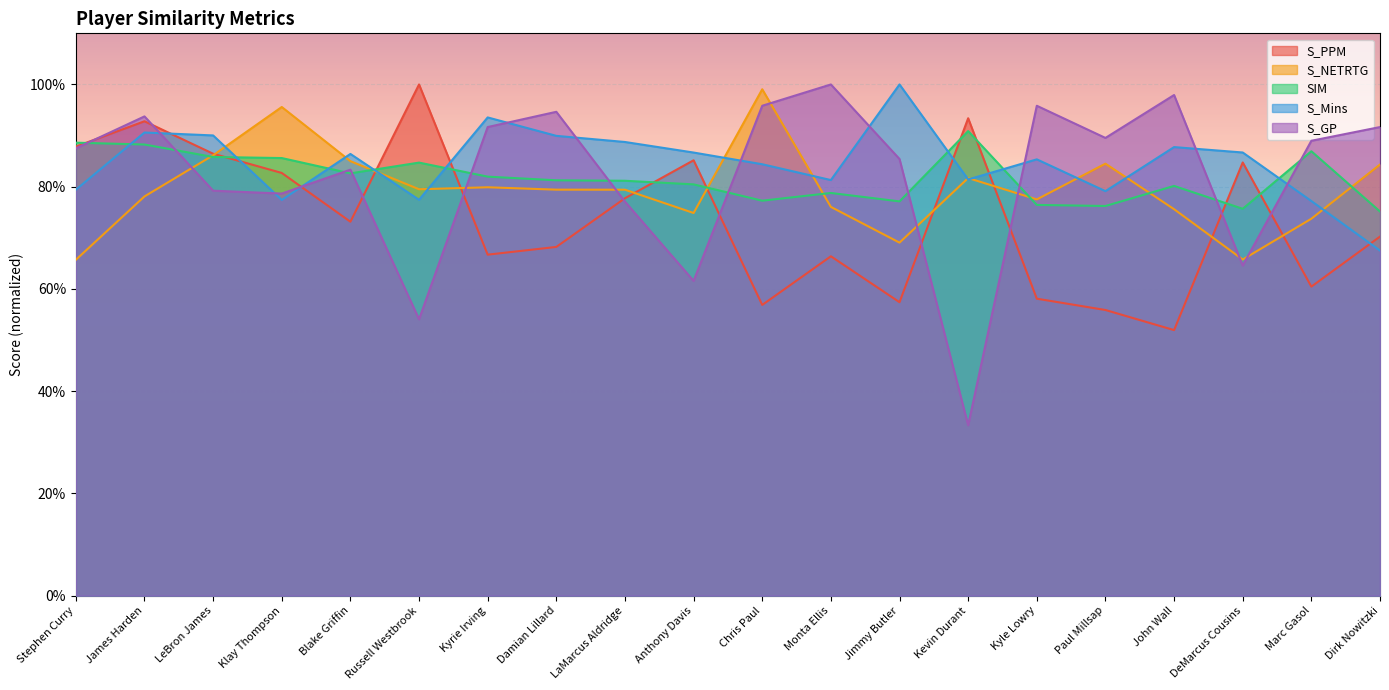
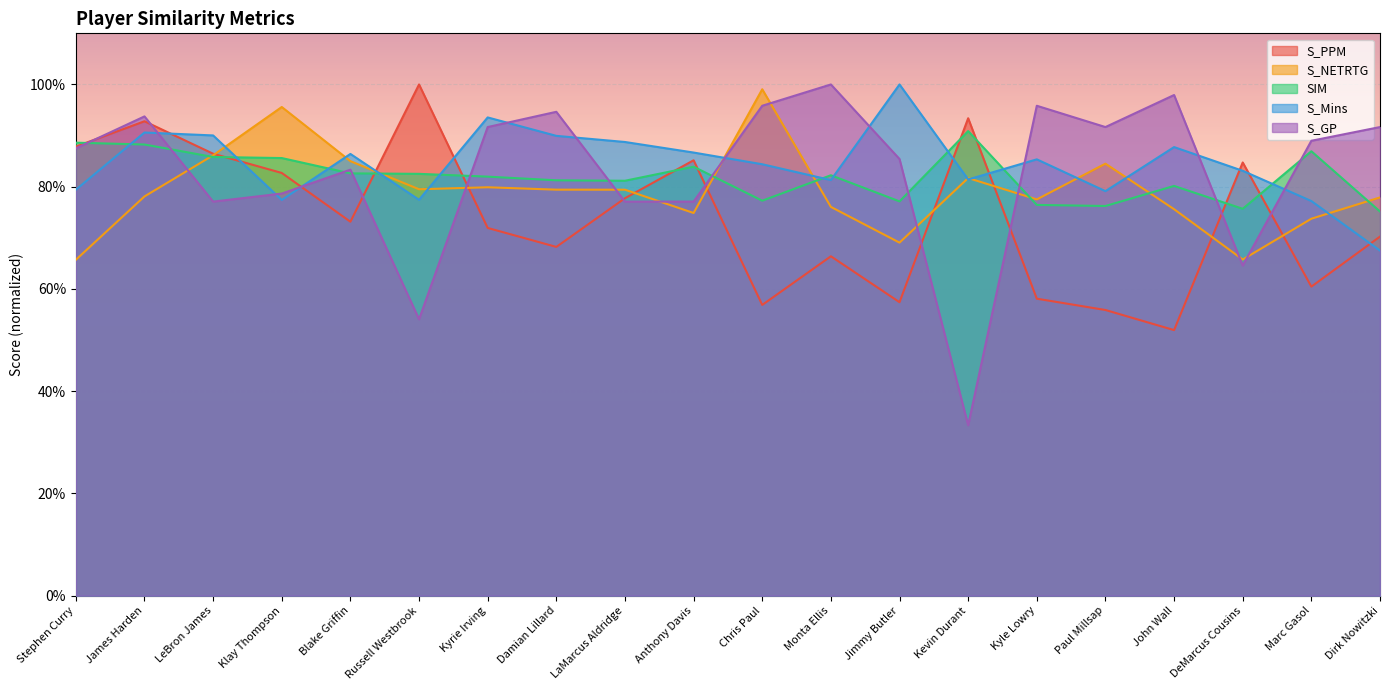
  {
    "S_PPM": {
      "James Harden": "93%",
      "Klay Thompson": "83%",
      "Blake Griffin": "73%",
      "Russell Westbrook": "100%",
-     "Kyrie Irving": "67%",
+     "Kyrie Irving": "72%",
      "Damian Lillard": "68%",
      "LaMarcus Aldridge": "78%",
      "Anthony Davis": "85%",
      "Chris Paul": "57%",
      "Monta Ellis": "66%",
      "Jimmy Butler": "57%",
      "Kevin Durant": "93%",
      "Kyle Lowry": "58%",
      "Paul Millsap": "56%",
      "John Wall": "52%",
      "DeMarcus Cousins": "85%",
      "Marc Gasol": "60%",
      "Dirk Nowitzki": "70%"
    },
    "S_NETRTG": {
      "Stephen Curry": "66%",
      "James Harden": "78%",
      "Klay Thompson": "96%",
      "Blake Griffin": "85%",
      "Russell Westbrook": "79%",
      "Kyrie Irving": "80%",
      "Damian Lillard": "79%",
      "LaMarcus Aldridge": "79%",
      "Anthony Davis": "75%",
      "Chris Paul": "99%",
      "Monta Ellis": "76%",
      "Jimmy Butler": "69%",
      "Kyle Lowry": "78%",
      "Paul Millsap": "85%",
      "John Wall": "76%",
      "DeMarcus Cousins": "66%",
      "Marc Gasol": "74%",
-     "Dirk Nowitzki": "84%"
+     "Dirk Nowitzki": "78%"
    },
    "SIM": {
      "Stephen Curry": "89%",
      "James Harden": "88%",
      "Klay Thompson": "86%",
      "Blake Griffin": "83%",
-     "Russell Westbrook": "85%",
+     "Russell Westbrook": "83%",
      "Kyrie Irving": "82%",
      "Damian Lillard": "81%",
      "LaMarcus Aldridge": "81%",
-     "Anthony Davis": "80%",
+     "Anthony Davis": "84%",
      "Chris Paul": "77%",
-     "Monta Ellis": "79%",
+     "Monta Ellis": "82%",
      "Jimmy Butler": "77%",
      "Kevin Durant": "91%",
      "Kyle Lowry": "76%",
      "Paul Millsap": "76%",
      "John Wall": "80%",
      "DeMarcus Cousins": "76%",
      "Marc Gasol": "87%",
      "Dirk Nowitzki": "75%"
    },
    "S_Mins": {
      "Stephen Curry": "79%",
      "James Harden": "91%",
      "LeBron James": "90%",
      "Klay Thompson": "77%",
      "Blake Griffin": "86%",
      "Russell Westbrook": "77%",
      "Kyrie Irving": "94%",
      "Damian Lillard": "90%",
      "LaMarcus Aldridge": "89%",
      "Anthony Davis": "87%",
      "Chris Paul": "84%",
      "Monta Ellis": "81%",
      "Jimmy Butler": "100%",
      "Kyle Lowry": "85%",
      "Paul Millsap": "79%",
      "John Wall": "88%",
-     "DeMarcus Cousins": "87%",
+     "DeMarcus Cousins": "83%",
      "Marc Gasol": "77%",
      "Dirk Nowitzki": "68%"
    },
    "S_GP": {
      "James Harden": "94%",
-     "LeBron James": "79%",
+     "LeBron James": "77%",
      "Klay Thompson": "79%",
      "Blake Griffin": "83%",
      "Russell Westbrook": "54%",
      "Kyrie Irving": "92%",
      "Damian Lillard": "95%",
      "LaMarcus Aldridge": "77%",
-     "Anthony Davis": "62%",
+     "Anthony Davis": "77%",
      "Chris Paul": "96%",
      "Monta Ellis": "100%",
      "Jimmy Butler": "85%",
      "Kevin Durant": "33%",
      "Kyle Lowry": "96%",
-     "Paul Millsap": "90%",
+     "Paul Millsap": "92%",
      "John Wall": "98%",
      "DeMarcus Cousins": "65%",
      "Marc Gasol": "89%",
      "Dirk Nowitzki": "92%"
    }
  }
